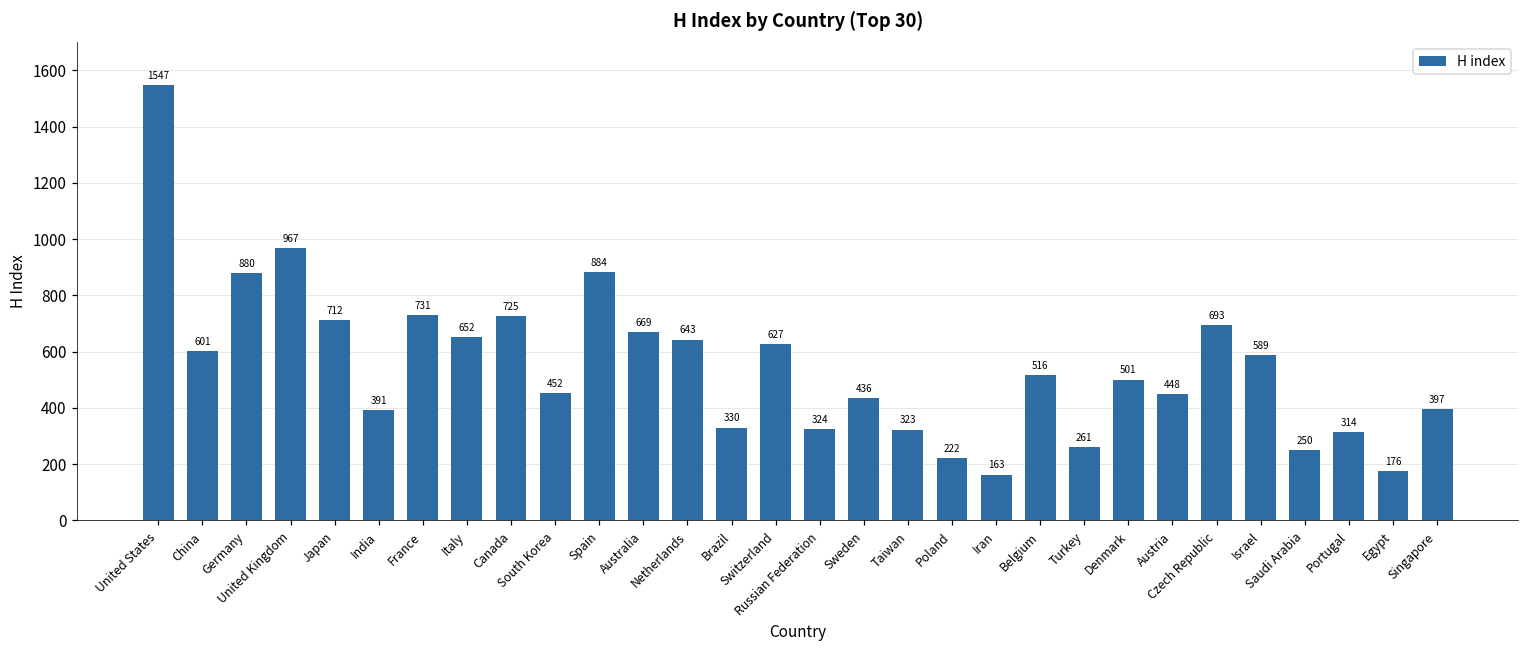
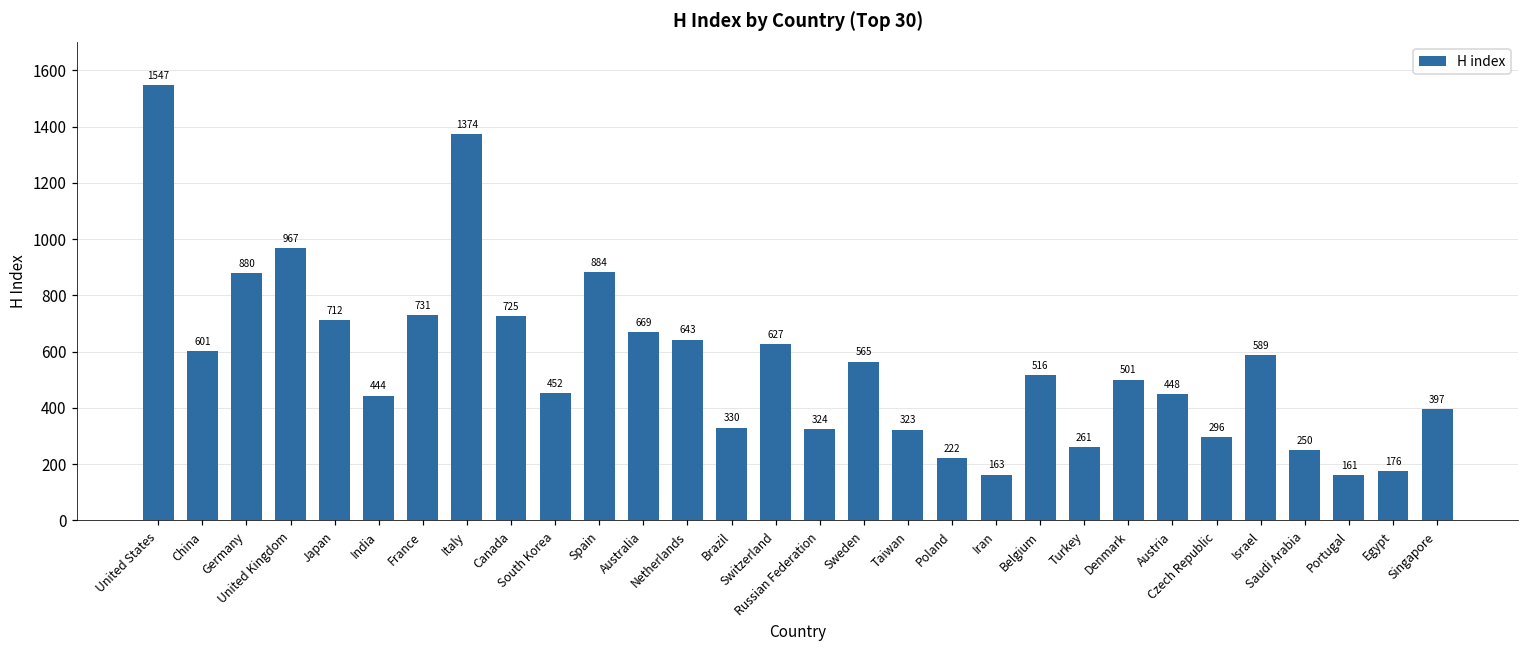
  {
    "United States": 1547,
    "China": 601,
    "Germany": 880,
    "United Kingdom": 967,
    "Japan": 712,
-   "India": 391,
+   "India": 444,
    "France": 731,
-   "Italy": 652,
+   "Italy": 1374,
    "Canada": 725,
    "South Korea": 452,
    "Spain": 884,
    "Australia": 669,
    "Netherlands": 643,
    "Brazil": 330,
    "Switzerland": 627,
    "Russian Federation": 324,
-   "Sweden": 436,
+   "Sweden": 565,
    "Taiwan": 323,
    "Poland": 222,
    "Iran": 163,
    "Belgium": 516,
    "Turkey": 261,
    "Denmark": 501,
    "Austria": 448,
-   "Czech Republic": 693,
+   "Czech Republic": 296,
    "Israel": 589,
    "Saudi Arabia": 250,
-   "Portugal": 314,
+   "Portugal": 161,
    "Egypt": 176,
    "Singapore": 397
  }
